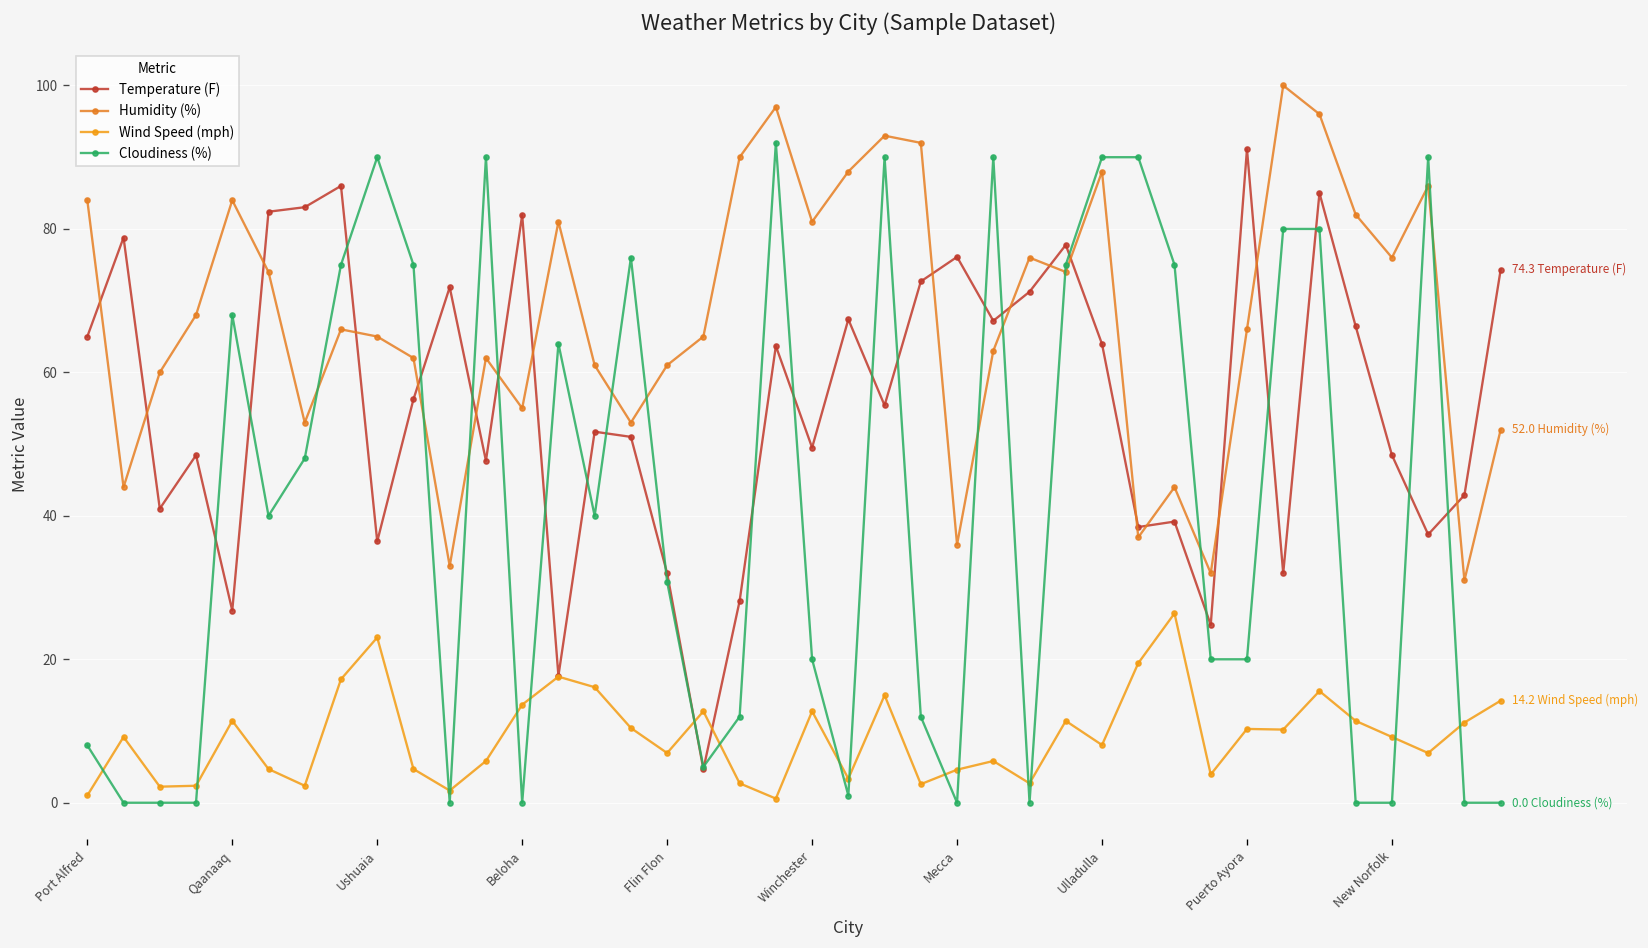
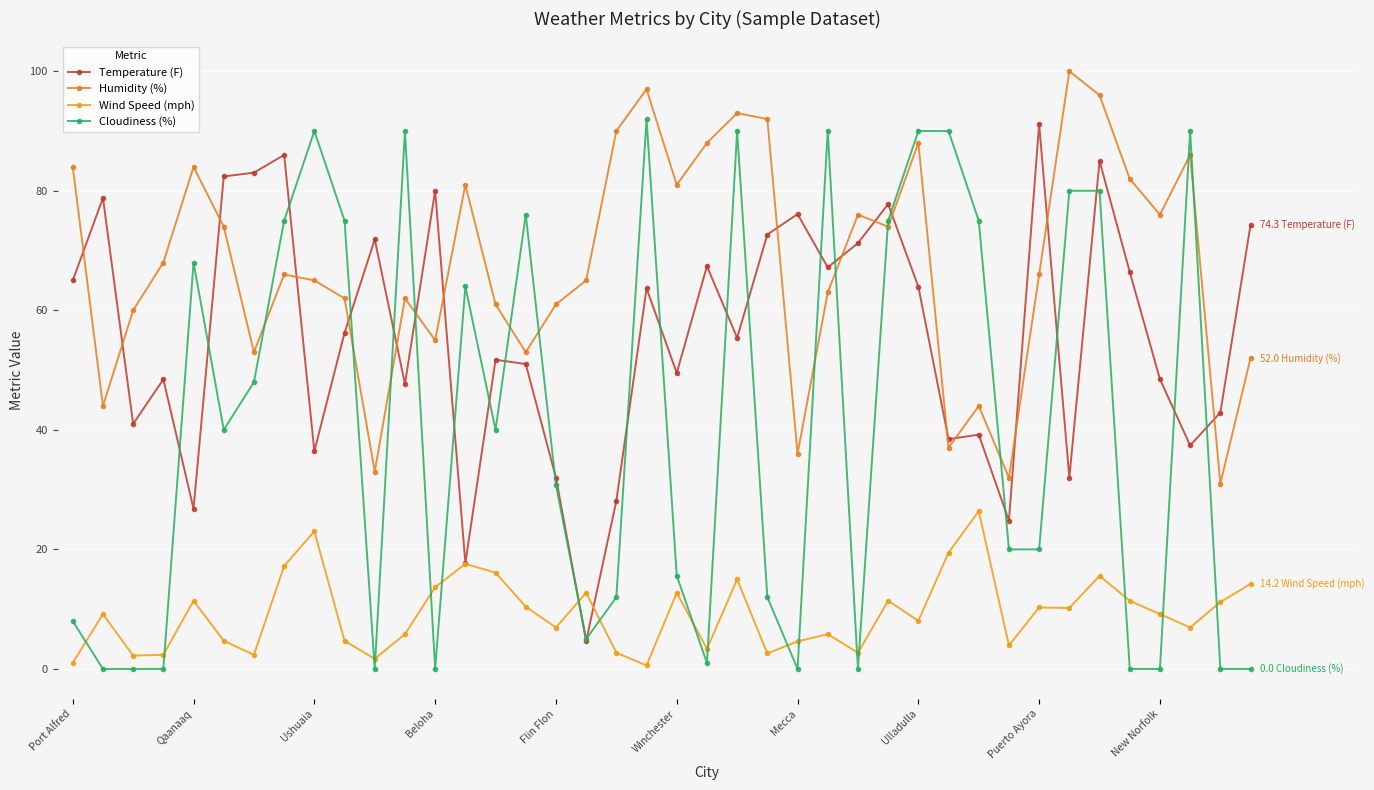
  {
    "Temperature (F)": {
      "Port Alfred": 65,
      "Qaanaaq": 27,
      "Ushuaia": 36,
-     "Beloha": 82,
+     "Beloha": 80,
      "Flin Flon": 32,
      "Winchester": 50,
      "Mecca": 76,
      "Ulladulla": 64,
      "Puerto Ayora": 91,
      "New Norfolk": 48
    },
    "Cloudiness (%)": {
      "Port Alfred": 8,
      "Qaanaaq": 68,
      "Ushuaia": 90,
      "Beloha": 0,
      "Flin Flon": 31,
-     "Winchester": 20,
+     "Winchester": 16,
      "Mecca": 0,
      "Ulladulla": 90,
      "Puerto Ayora": 20,
      "New Norfolk": 0
    }
  }
